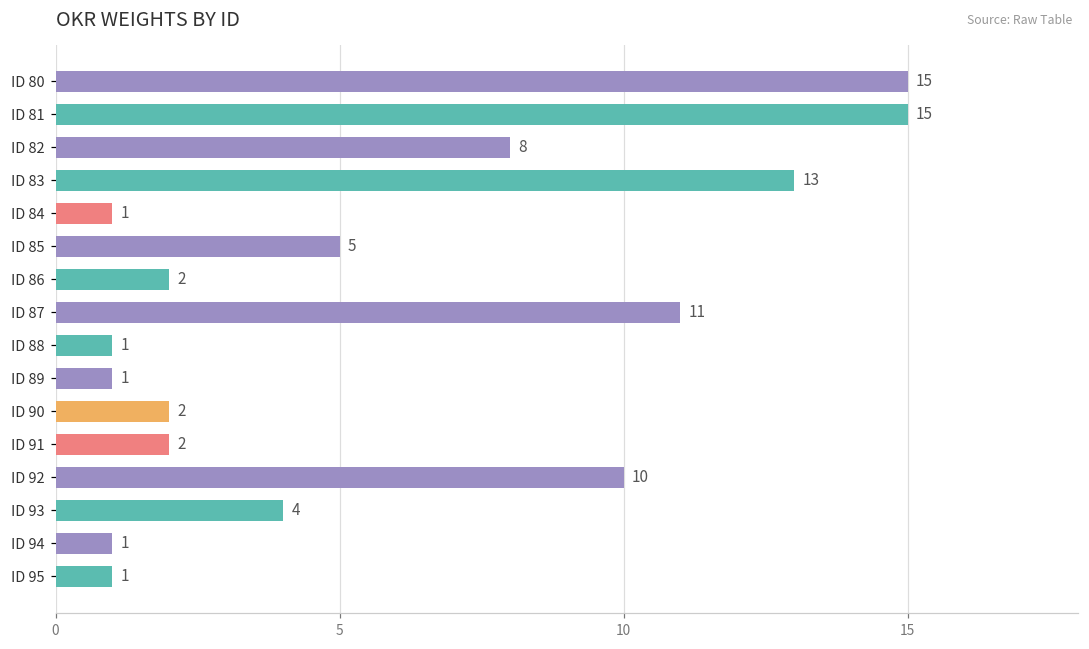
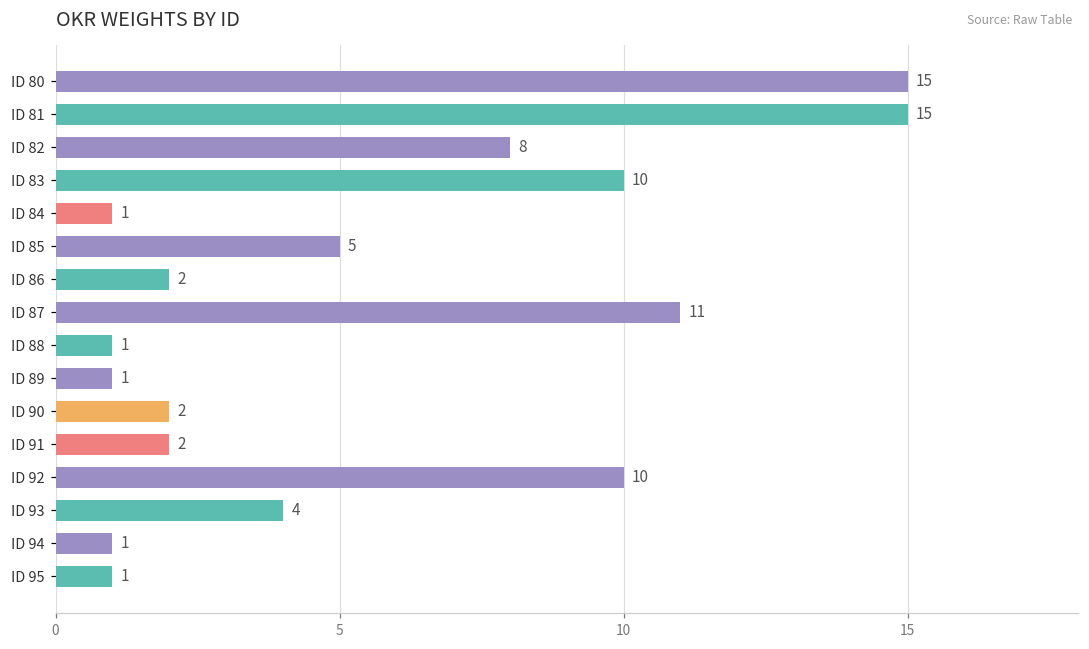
  {
    "ID 80": 15,
    "ID 81": 15,
    "ID 82": 8,
-   "ID 83": 13,
+   "ID 83": 10,
    "ID 84": 1,
    "ID 85": 5,
    "ID 86": 2,
    "ID 87": 11,
    "ID 88": 1,
    "ID 89": 1,
    "ID 90": 2,
    "ID 91": 2,
    "ID 92": 10,
    "ID 93": 4,
    "ID 94": 1,
    "ID 95": 1
  }
